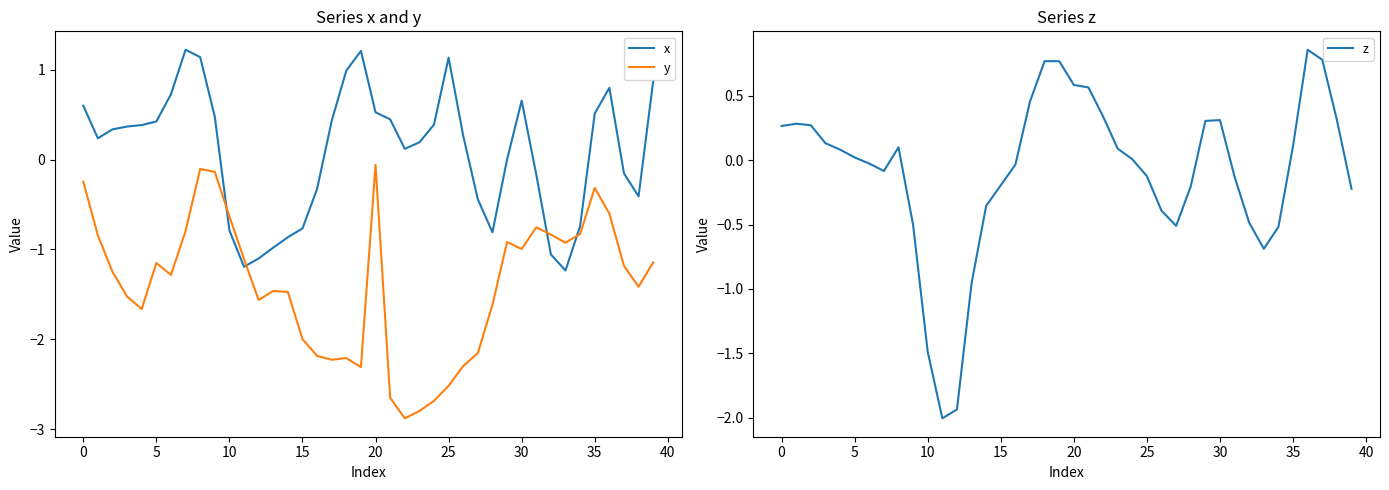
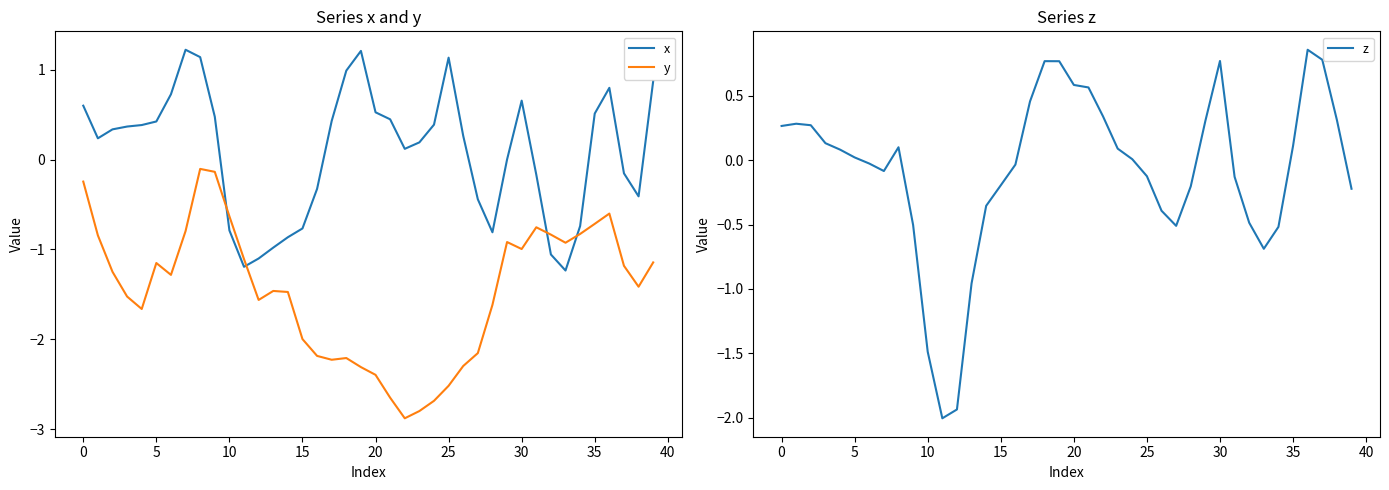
  {
    "Series x and y": {
      "x": {
        "0": 0.6,
        "5": 0.4,
        "10": -0.8,
        "15": -0.8,
        "20": 0.5,
        "25": 1.1,
        "30": 0.7,
        "35": 0.5
      },
      "y": {
        "0": -0.2,
        "5": -1.2,
        "10": -0.6,
        "15": -2.0,
-       "20": -0.1,
+       "20": -2.4,
        "25": -2.5,
        "30": -1.0,
-       "35": -0.3
+       "35": -0.7
      }
    },
    "Series z": {
      "0": 0.27,
      "5": 0.02,
      "10": -1.49,
      "15": -0.20,
      "20": 0.58,
      "25": -0.12,
-     "30": 0.31,
+     "30": 0.77,
      "35": 0.11
    }
  }
